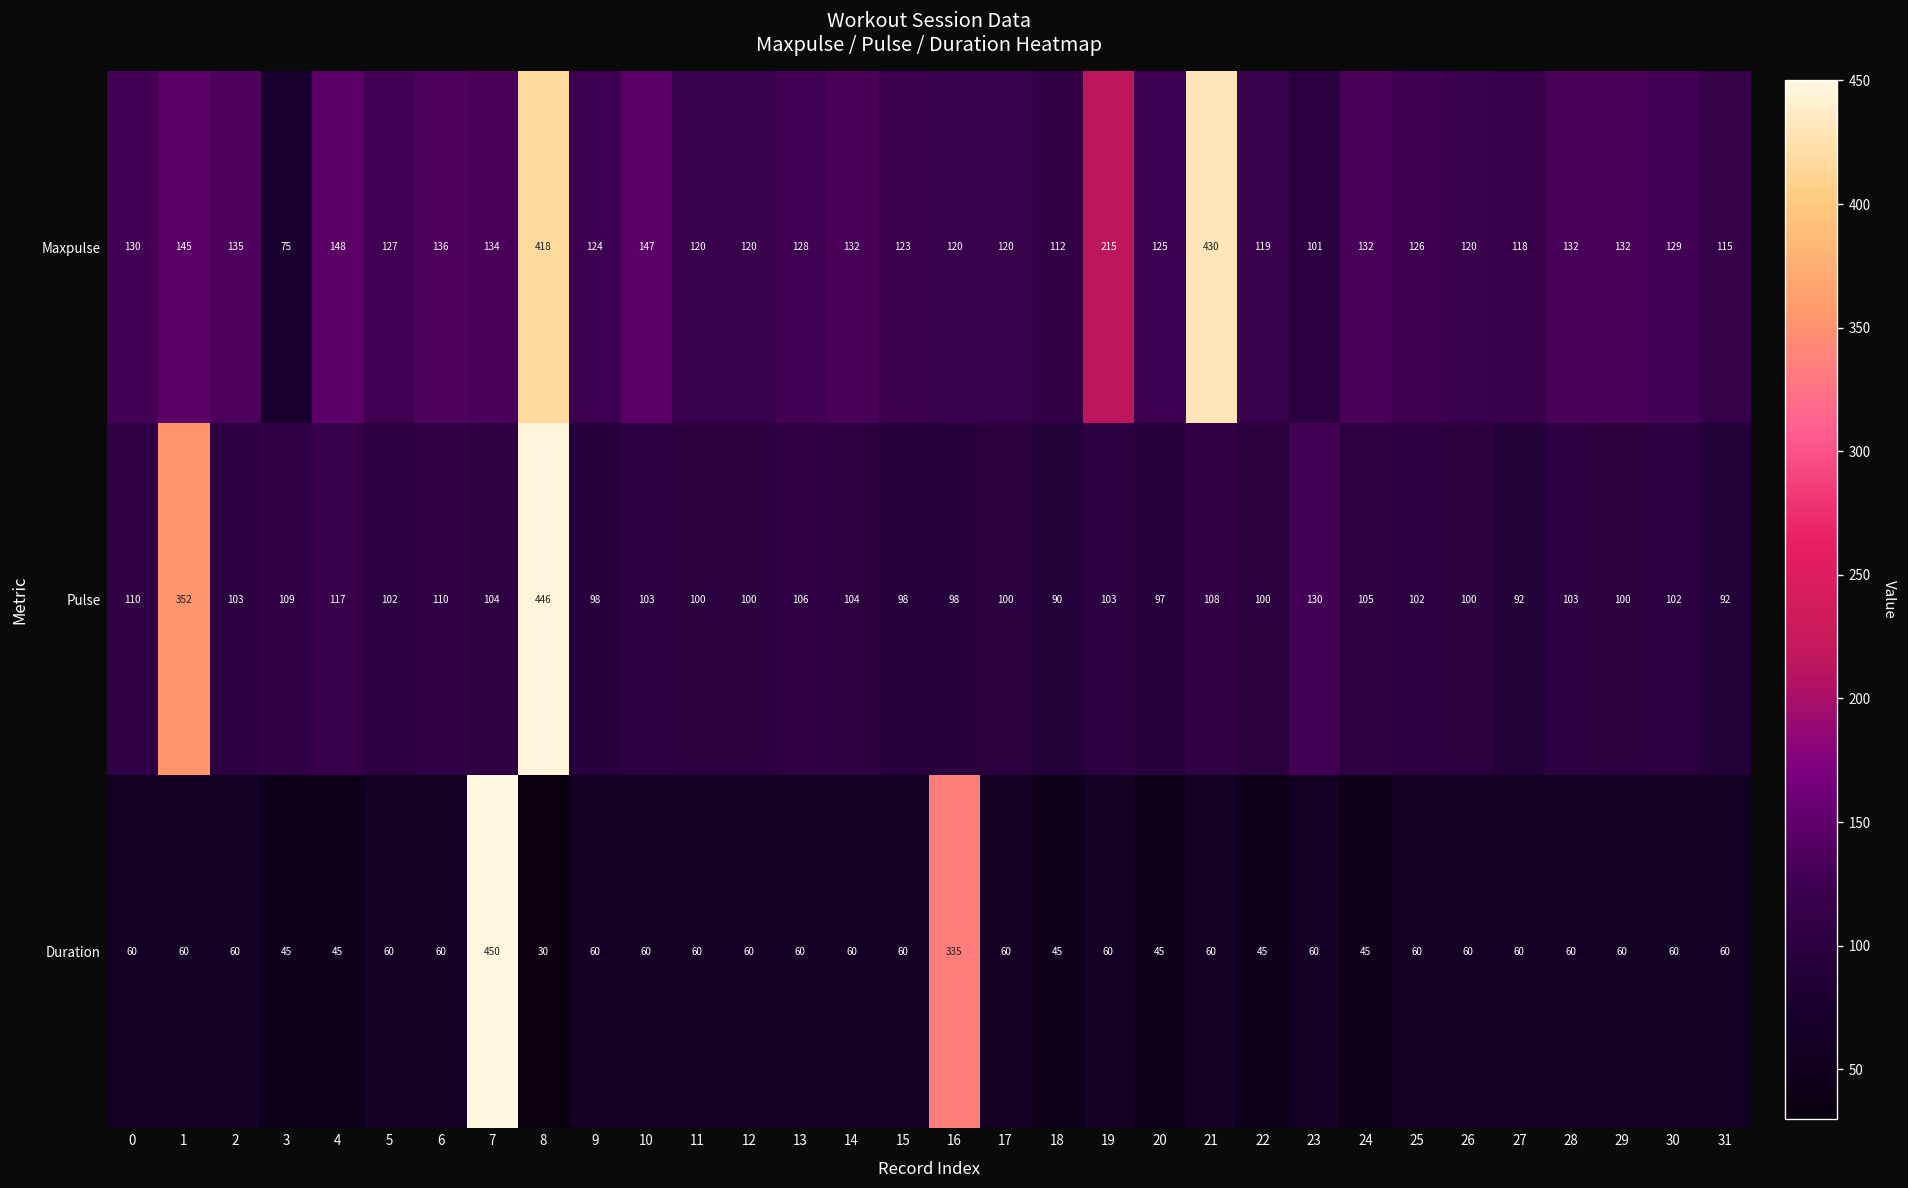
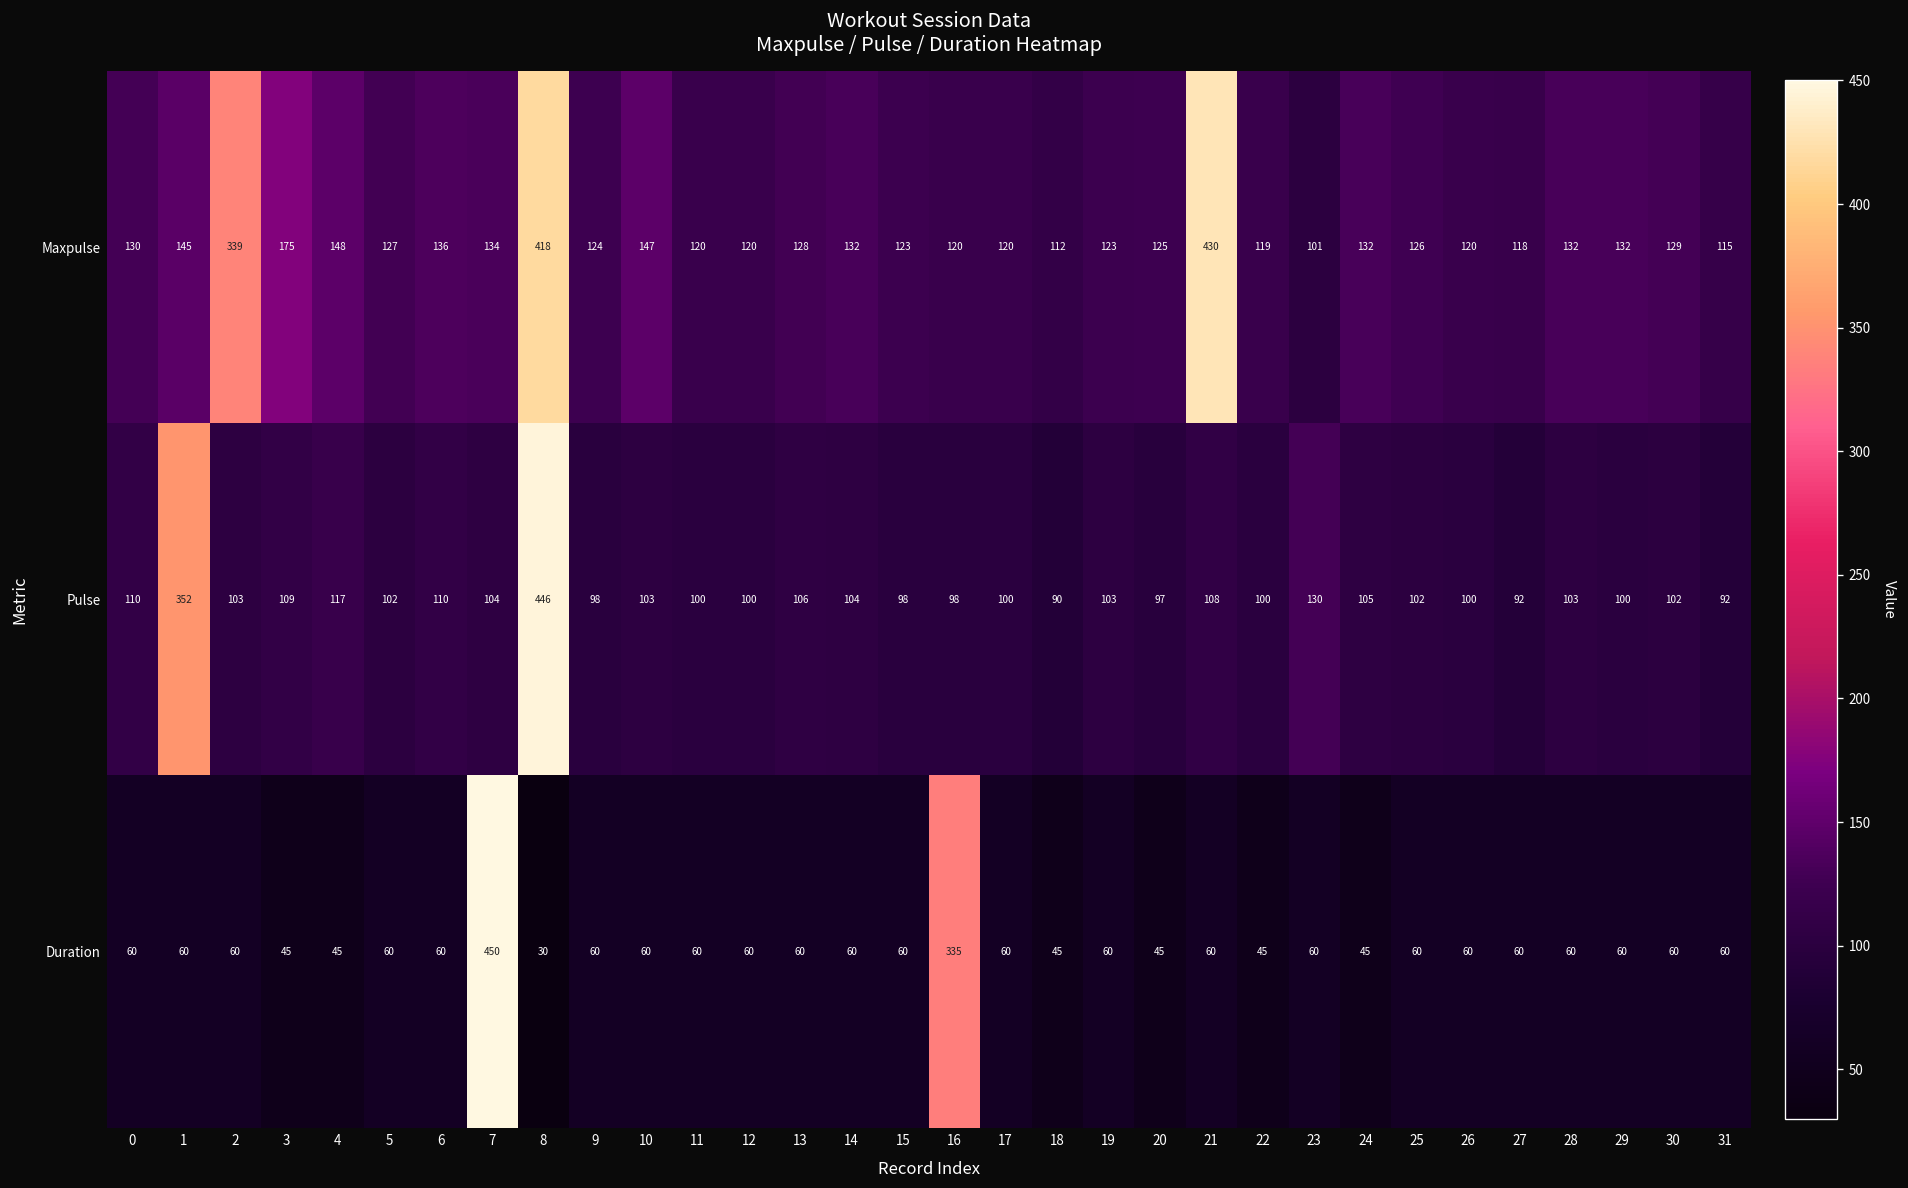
  {
    "Maxpulse": {
      "0": 130,
      "1": 145,
-     "2": 135,
-     "3": 75,
+     "2": 339,
+     "3": 175,
      "4": 148,
      "5": 127,
      "6": 136,
      "7": 134,
      "8": 418,
      "9": 124,
      "10": 147,
      "11": 120,
      "12": 120,
      "13": 128,
      "14": 132,
      "15": 123,
      "16": 120,
      "17": 120,
      "18": 112,
-     "19": 215,
+     "19": 123,
      "20": 125,
      "21": 430,
      "22": 119,
      "23": 101,
      "24": 132,
      "25": 126,
      "26": 120,
      "27": 118,
      "28": 132,
      "29": 132,
      "30": 129,
      "31": 115
    },
    "Pulse": {
      "0": 110,
      "1": 352,
      "2": 103,
      "3": 109,
      "4": 117,
      "5": 102,
      "6": 110,
      "7": 104,
      "8": 446,
      "9": 98,
      "10": 103,
      "11": 100,
      "12": 100,
      "13": 106,
      "14": 104,
      "15": 98,
      "16": 98,
      "17": 100,
      "18": 90,
      "19": 103,
      "20": 97,
      "21": 108,
      "22": 100,
      "23": 130,
      "24": 105,
      "25": 102,
      "26": 100,
      "27": 92,
      "28": 103,
      "29": 100,
      "30": 102,
      "31": 92
    },
    "Duration": {
      "0": 60,
      "1": 60,
      "2": 60,
      "3": 45,
      "4": 45,
      "5": 60,
      "6": 60,
      "7": 450,
      "8": 30,
      "9": 60,
      "10": 60,
      "11": 60,
      "12": 60,
      "13": 60,
      "14": 60,
      "15": 60,
      "16": 335,
      "17": 60,
      "18": 45,
      "19": 60,
      "20": 45,
      "21": 60,
      "22": 45,
      "23": 60,
      "24": 45,
      "25": 60,
      "26": 60,
      "27": 60,
      "28": 60,
      "29": 60,
      "30": 60,
      "31": 60
    }
  }
